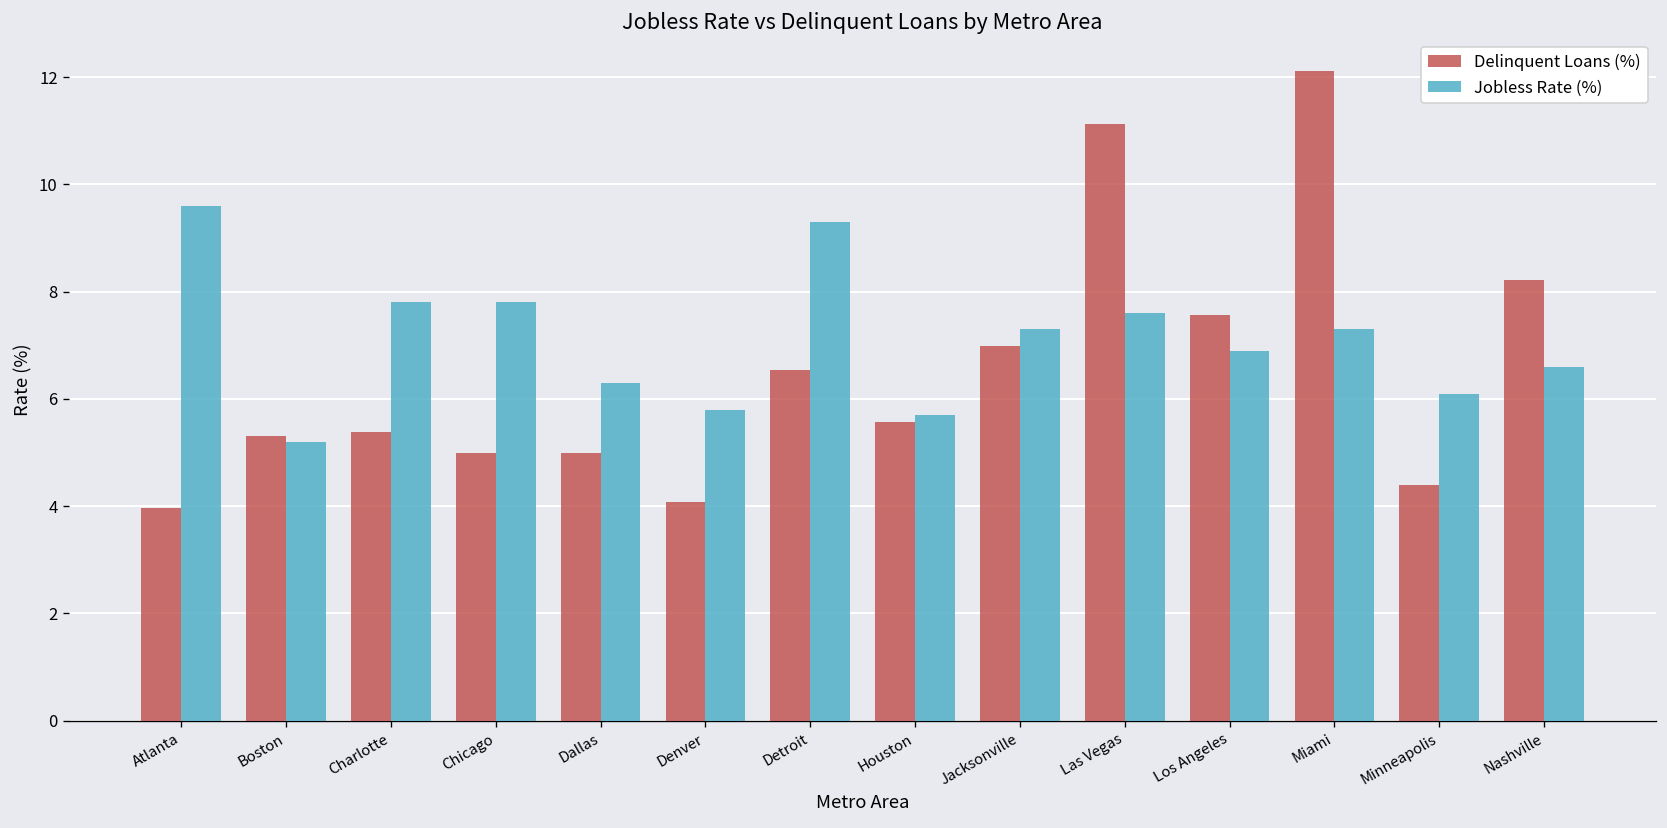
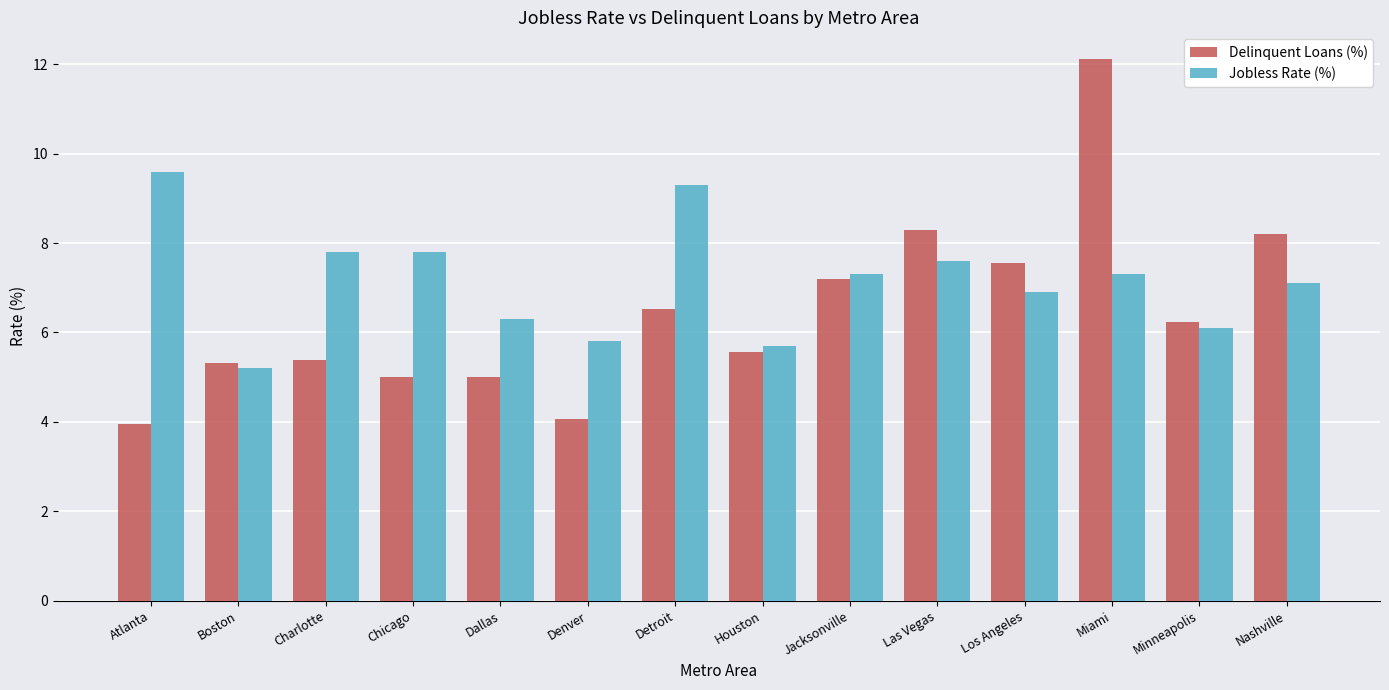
  {
    "Delinquent Loans (%)": {
      "Atlanta": 4.0,
      "Boston": 5.3,
      "Charlotte": 5.4,
      "Chicago": 5.0,
      "Dallas": 5.0,
      "Denver": 4.1,
      "Detroit": 6.5,
      "Houston": 5.6,
-     "Jacksonville": 7.0,
-     "Las Vegas": 11.1,
+     "Jacksonville": 7.2,
+     "Las Vegas": 8.3,
      "Los Angeles": 7.6,
      "Miami": 12.1,
-     "Minneapolis": 4.4,
+     "Minneapolis": 6.2,
      "Nashville": 8.2
    },
    "Jobless Rate (%)": {
      "Atlanta": 9.6,
      "Boston": 5.2,
      "Charlotte": 7.8,
      "Chicago": 7.8,
      "Dallas": 6.3,
      "Denver": 5.8,
      "Detroit": 9.3,
      "Houston": 5.7,
      "Jacksonville": 7.3,
      "Las Vegas": 7.6,
      "Los Angeles": 6.9,
      "Miami": 7.3,
      "Minneapolis": 6.1,
-     "Nashville": 6.6
+     "Nashville": 7.1
    }
  }
